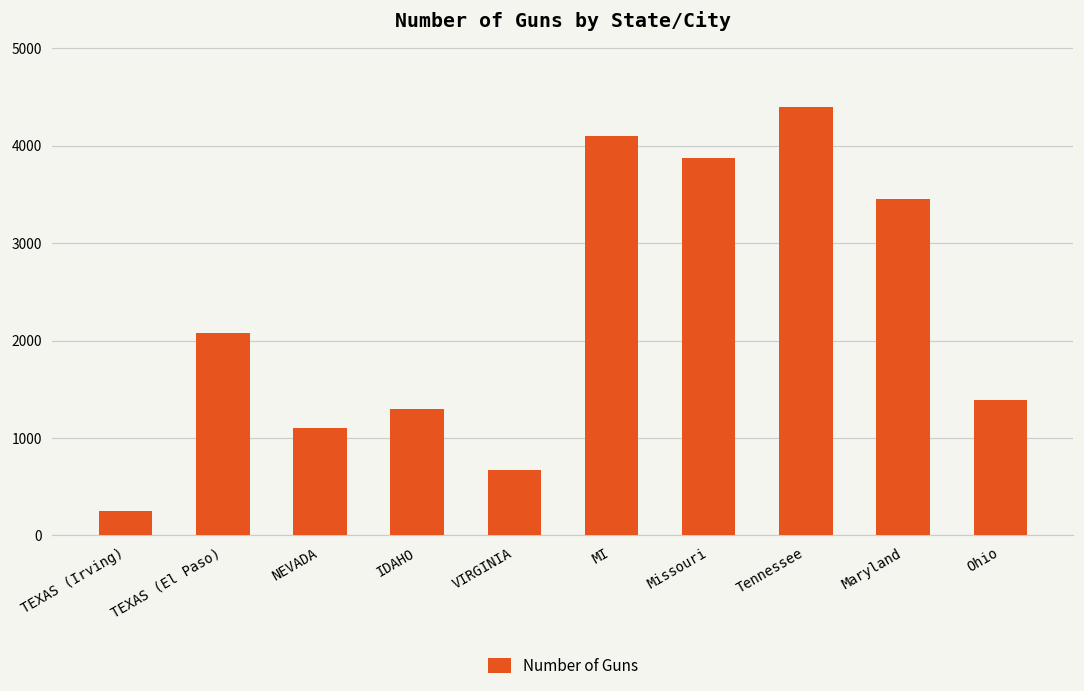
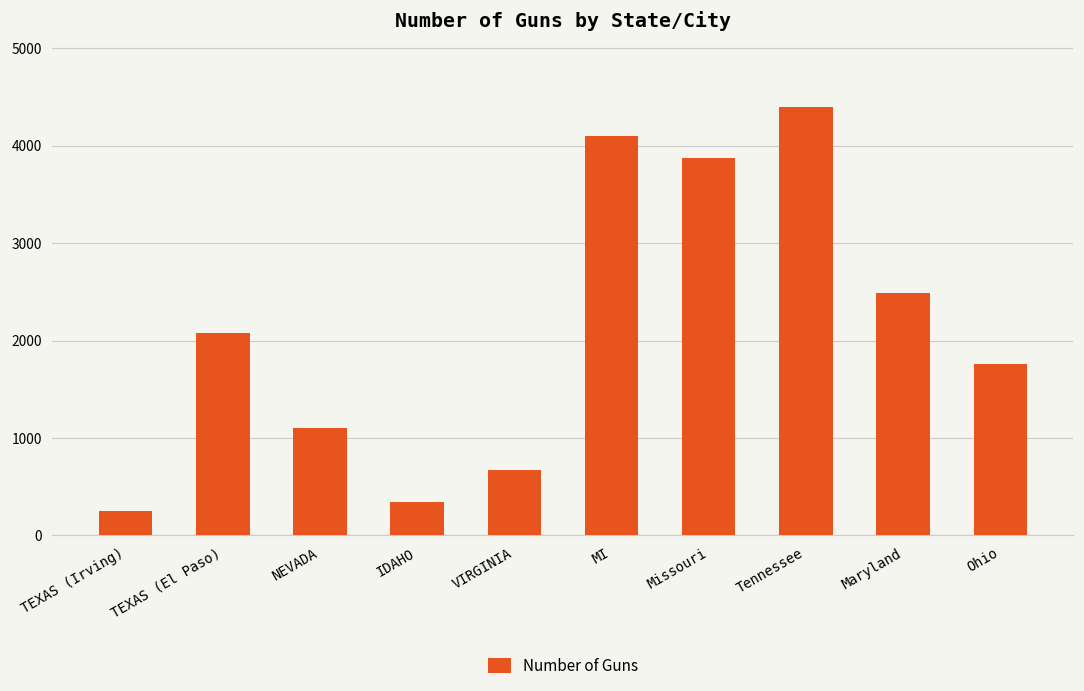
  {
    "TEXAS (Irving)": 200,
    "TEXAS (El Paso)": 2100,
    "NEVADA": 1100,
-   "IDAHO": 1300,
+   "IDAHO": 300,
    "VIRGINIA": 700,
    "MI": 4100,
    "Missouri": 3900,
    "Tennessee": 4400,
-   "Maryland": 3400,
-   "Ohio": 1400
+   "Maryland": 2500,
+   "Ohio": 1800
  }
